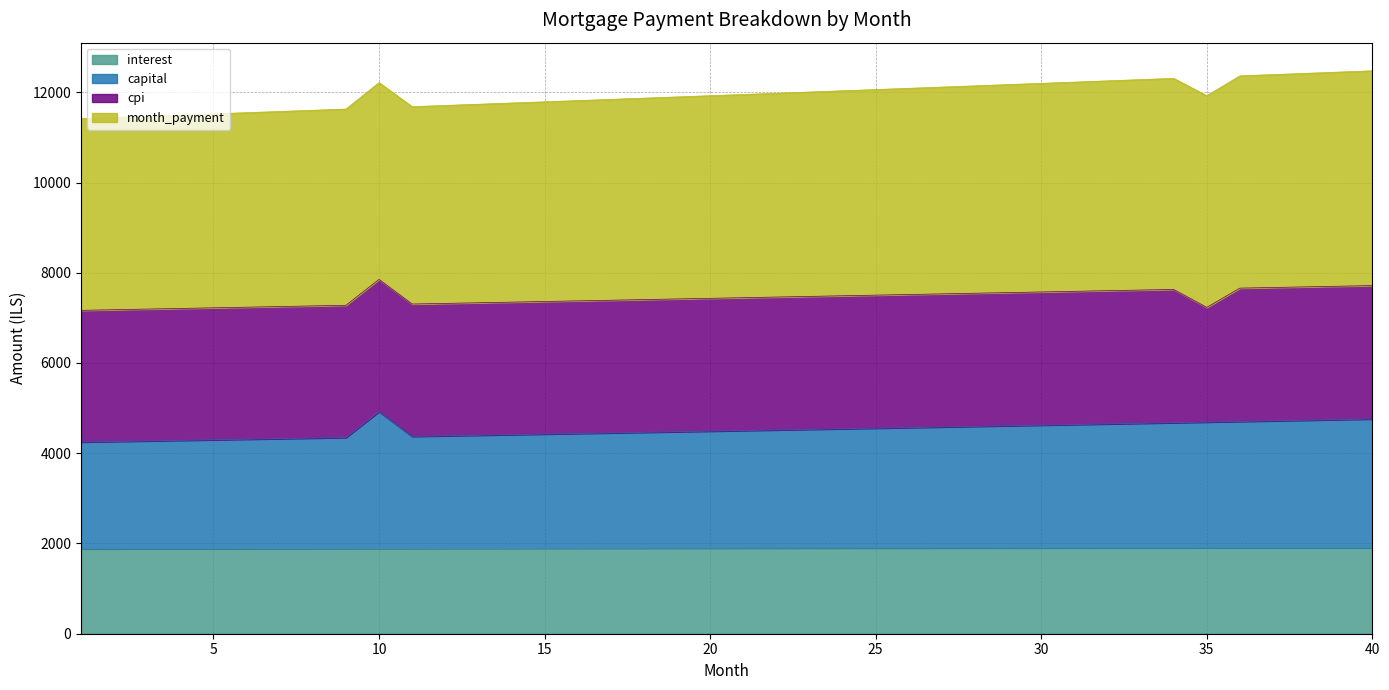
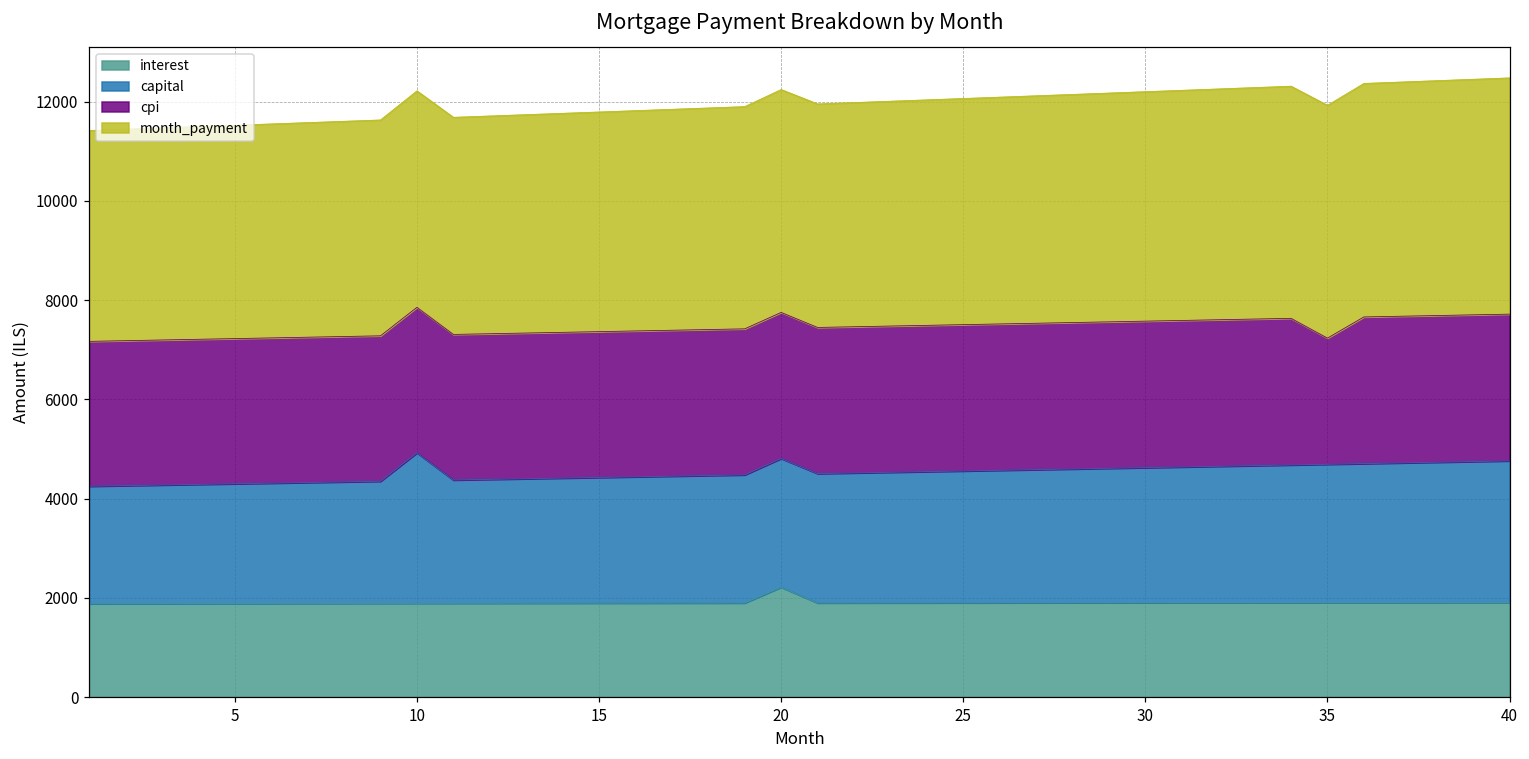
  {
    "interest": {
      "5": 1900,
      "10": 1900,
      "15": 1900,
-     "20": 1900,
+     "20": 2200,
      "25": 1900,
      "30": 1900,
      "35": 1900,
      "40": 1900
    },
    "capital": {
      "5": 2400,
      "10": 3000,
      "15": 2500,
      "20": 2600,
      "25": 2700,
      "30": 2700,
      "35": 2800,
      "40": 2900
    },
    "cpi": {
      "5": 2900,
      "10": 2900,
      "15": 2900,
      "20": 2900,
      "25": 2900,
      "30": 3000,
      "35": 2500,
      "40": 3000
    },
    "month_payment": {
      "10": 4400,
      "15": 4400,
      "20": 4500,
      "25": 4600,
      "30": 4600,
      "35": 4700,
      "40": 4800
    }
  }
